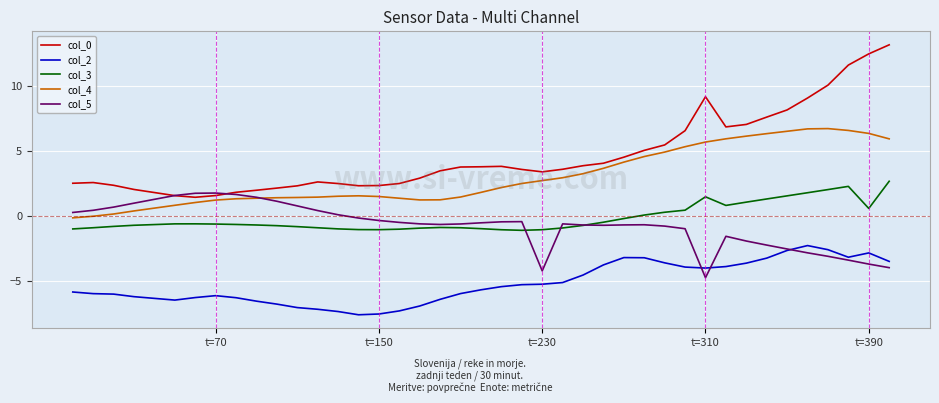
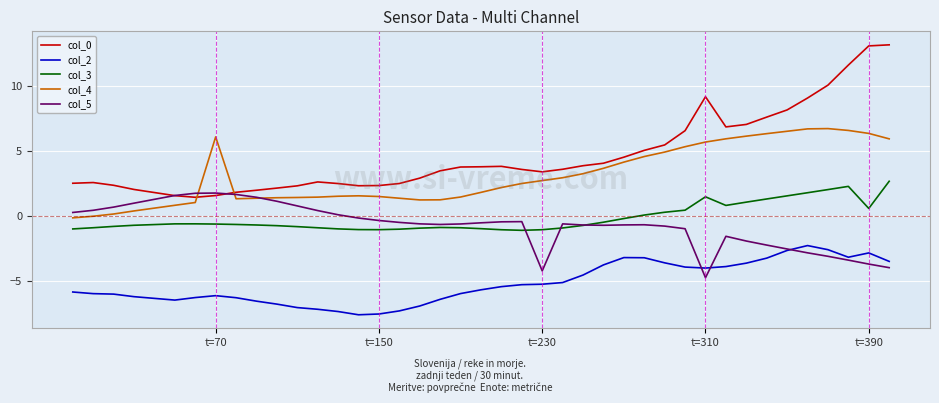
  {
    "col_0": {
      "t=150": 2.3,
      "t=230": 3.4,
      "t=310": 9.2,
-     "t=390": 12.5
+     "t=390": 13.1
    },
    "col_2": {
      "t=70": -6.1,
      "t=150": -7.5,
      "t=230": -5.2,
      "t=310": -4.0,
      "t=390": -2.8
    },
    "col_3": {
      "t=70": -0.6,
      "t=150": -1.0,
      "t=230": -1.0,
      "t=310": 1.5,
      "t=390": 0.6
    },
    "col_4": {
-     "t=70": 1.2,
+     "t=70": 6.1,
      "t=150": 1.5,
      "t=230": 2.7,
      "t=310": 5.7,
      "t=390": 6.4
    },
    "col_5": {
      "t=150": -0.3,
      "t=230": -4.2,
      "t=310": -4.7,
      "t=390": -3.7
    }
  }
